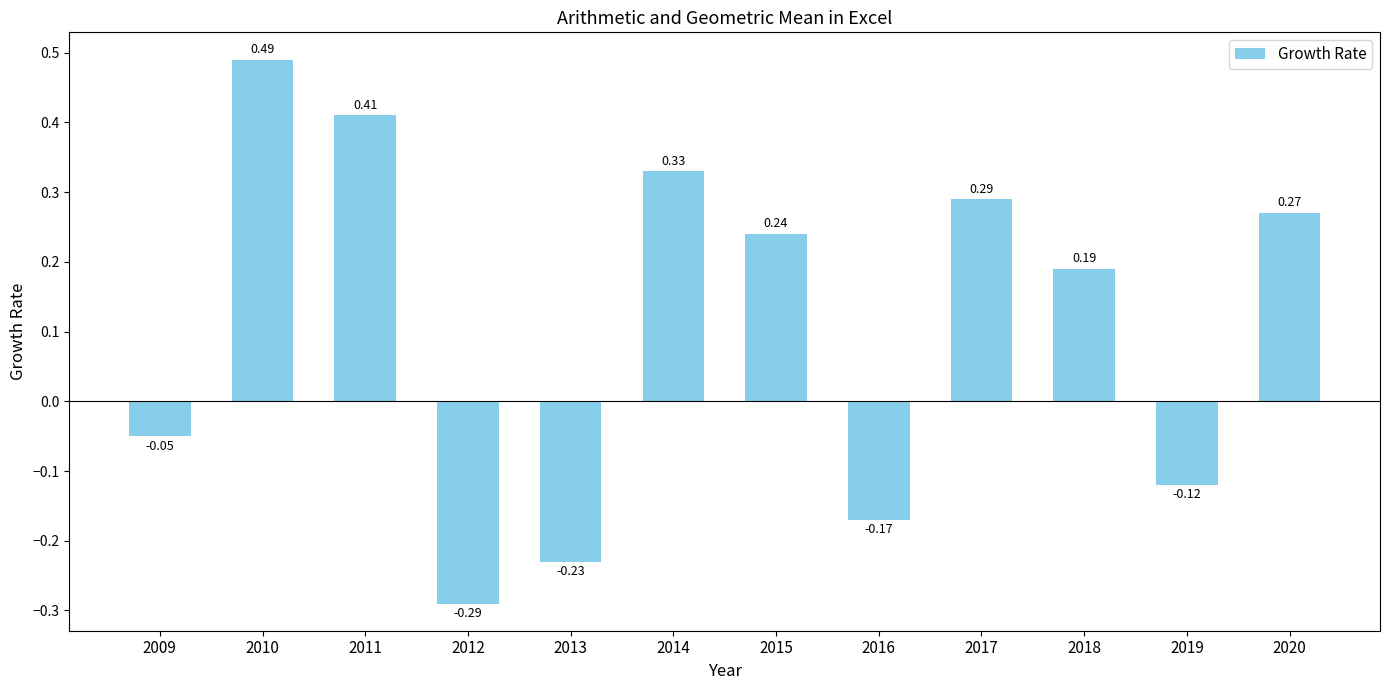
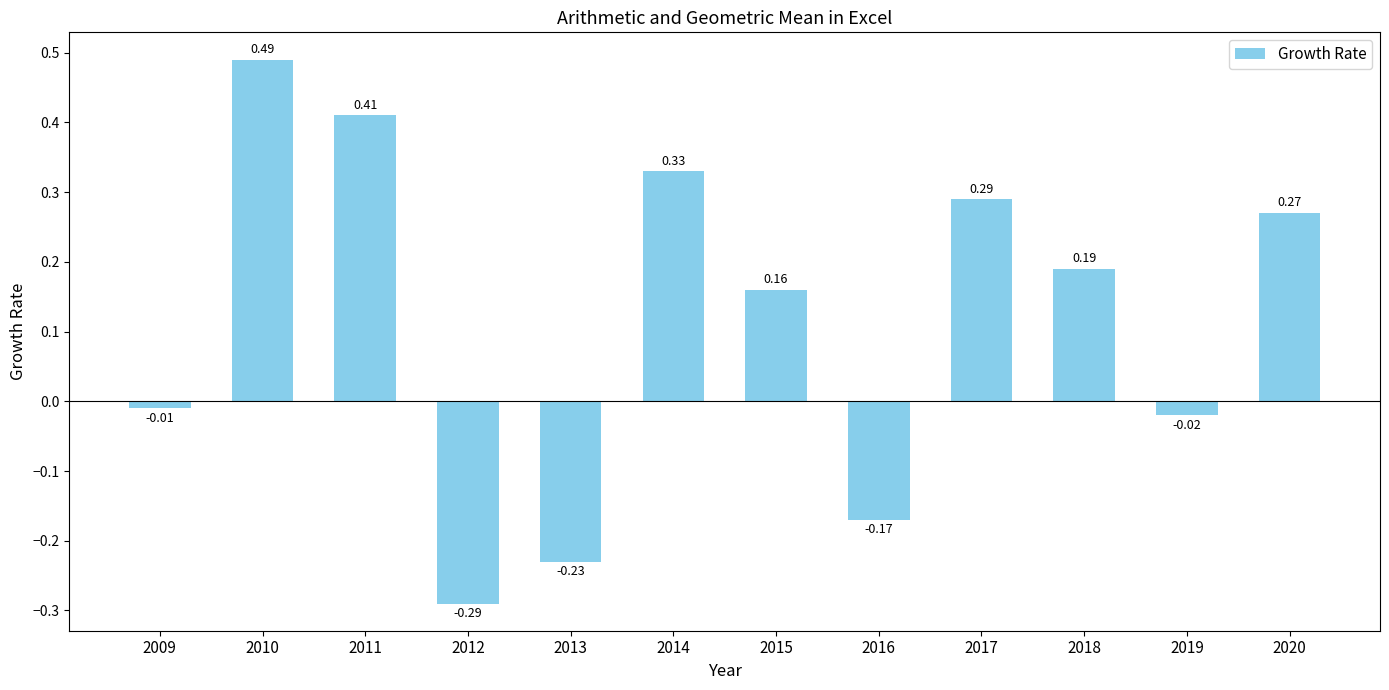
  {
-   "2009": -0.05,
+   "2009": -0.01,
    "2010": 0.49,
    "2011": 0.41,
    "2012": -0.29,
    "2013": -0.23,
    "2014": 0.33,
-   "2015": 0.24,
+   "2015": 0.16,
    "2016": -0.17,
    "2017": 0.29,
    "2018": 0.19,
-   "2019": -0.12,
+   "2019": -0.02,
    "2020": 0.27
  }
